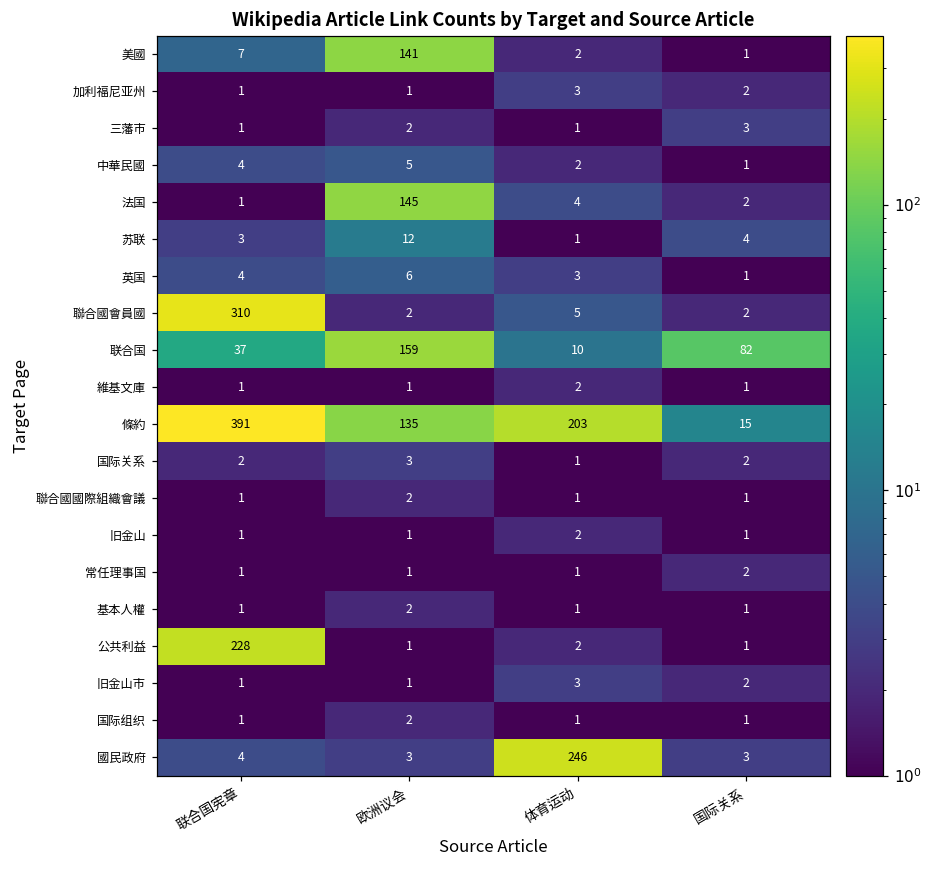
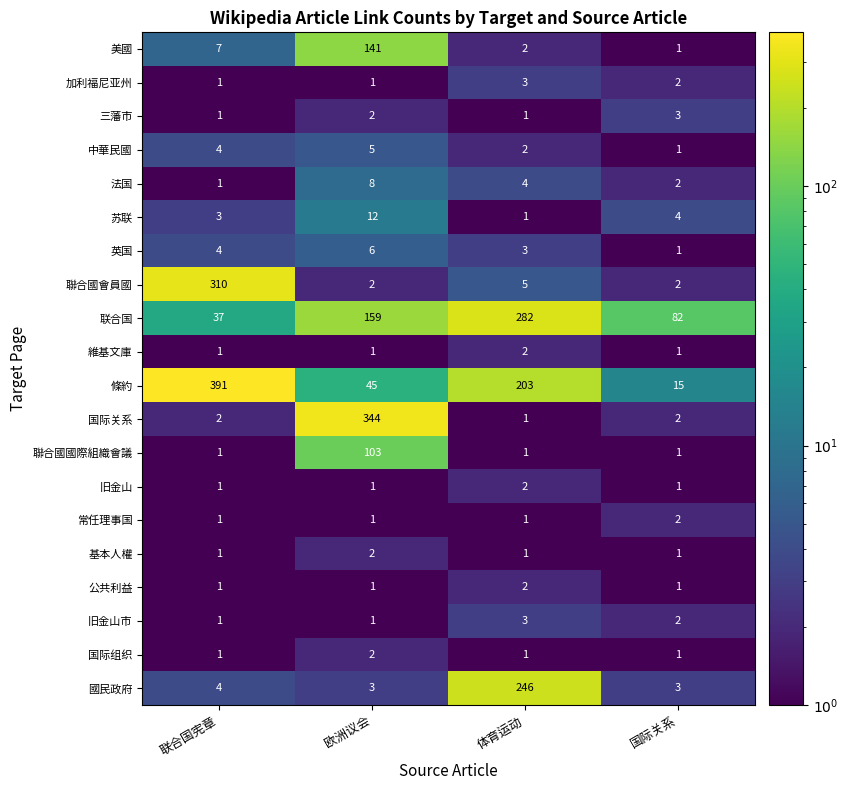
  {
    "美國": {
      "联合国宪章": 7,
      "欧洲议会": 141,
      "体育运动": 2,
      "国际关系": 1
    },
    "加利福尼亚州": {
      "联合国宪章": 1,
      "欧洲议会": 1,
      "体育运动": 3,
      "国际关系": 2
    },
    "三藩市": {
      "联合国宪章": 1,
      "欧洲议会": 2,
      "体育运动": 1,
      "国际关系": 3
    },
    "中華民國": {
      "联合国宪章": 4,
      "欧洲议会": 5,
      "体育运动": 2,
      "国际关系": 1
    },
    "法国": {
      "联合国宪章": 1,
-     "欧洲议会": 145,
+     "欧洲议会": 8,
      "体育运动": 4,
      "国际关系": 2
    },
    "苏联": {
      "联合国宪章": 3,
      "欧洲议会": 12,
      "体育运动": 1,
      "国际关系": 4
    },
    "英国": {
      "联合国宪章": 4,
      "欧洲议会": 6,
      "体育运动": 3,
      "国际关系": 1
    },
    "聯合國會員國": {
      "联合国宪章": 310,
      "欧洲议会": 2,
      "体育运动": 5,
      "国际关系": 2
    },
    "联合国": {
      "联合国宪章": 37,
      "欧洲议会": 159,
-     "体育运动": 10,
+     "体育运动": 282,
      "国际关系": 82
    },
    "維基文庫": {
      "联合国宪章": 1,
      "欧洲议会": 1,
      "体育运动": 2,
      "国际关系": 1
    },
    "條約": {
      "联合国宪章": 391,
-     "欧洲议会": 135,
+     "欧洲议会": 45,
      "体育运动": 203,
      "国际关系": 15
    },
    "国际关系": {
      "联合国宪章": 2,
-     "欧洲议会": 3,
+     "欧洲议会": 344,
      "体育运动": 1,
      "国际关系": 2
    },
    "聯合國國際組織會議": {
      "联合国宪章": 1,
-     "欧洲议会": 2,
+     "欧洲议会": 103,
      "体育运动": 1,
      "国际关系": 1
    },
    "旧金山": {
      "联合国宪章": 1,
      "欧洲议会": 1,
      "体育运动": 2,
      "国际关系": 1
    },
    "常任理事国": {
      "联合国宪章": 1,
      "欧洲议会": 1,
      "体育运动": 1,
      "国际关系": 2
    },
    "基本人權": {
      "联合国宪章": 1,
      "欧洲议会": 2,
      "体育运动": 1,
      "国际关系": 1
    },
    "公共利益": {
-     "联合国宪章": 228,
+     "联合国宪章": 1,
      "欧洲议会": 1,
      "体育运动": 2,
      "国际关系": 1
    },
    "旧金山市": {
      "联合国宪章": 1,
      "欧洲议会": 1,
      "体育运动": 3,
      "国际关系": 2
    },
    "国际组织": {
      "联合国宪章": 1,
      "欧洲议会": 2,
      "体育运动": 1,
      "国际关系": 1
    },
    "國民政府": {
      "联合国宪章": 4,
      "欧洲议会": 3,
      "体育运动": 246,
      "国际关系": 3
    }
  }
